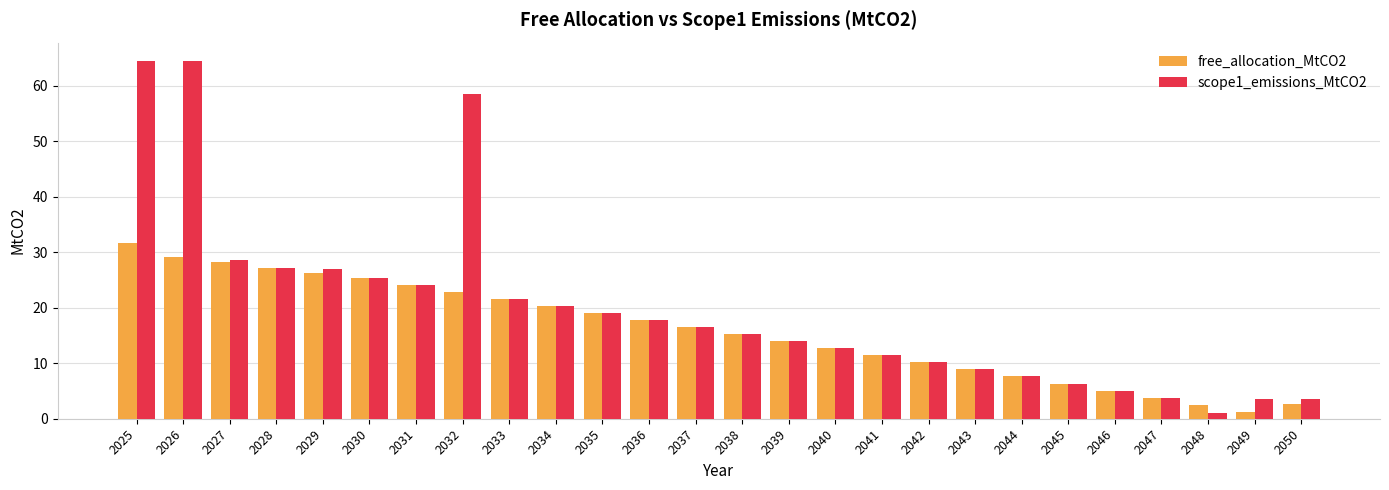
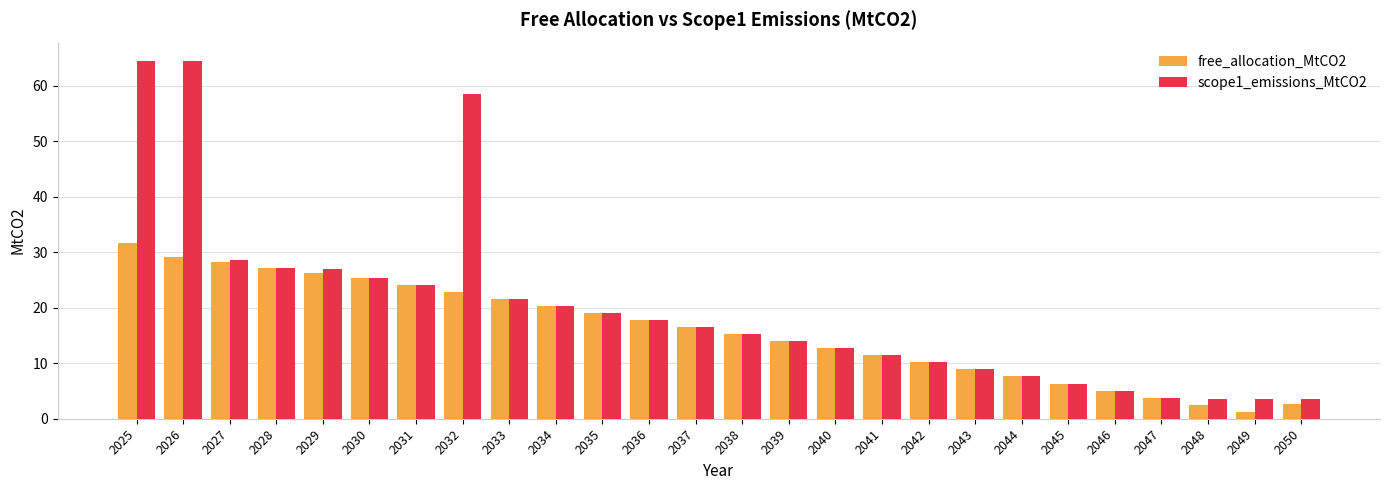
  {
    "free_allocation_MtCO2": {
      "2025": 32,
      "2026": 29,
      "2027": 28,
      "2028": 27,
      "2029": 26,
      "2030": 25,
      "2031": 24,
      "2032": 23,
      "2033": 22,
      "2034": 20,
      "2035": 19,
      "2036": 18,
      "2037": 17,
      "2038": 15,
      "2039": 14,
      "2040": 13,
      "2041": 11,
      "2042": 10,
      "2043": 9,
      "2044": 8,
      "2045": 6,
      "2046": 5,
      "2047": 4,
      "2048": 3,
      "2049": 1,
      "2050": 3
    },
    "scope1_emissions_MtCO2": {
      "2025": 65,
      "2026": 65,
      "2027": 29,
      "2028": 27,
      "2029": 27,
      "2030": 25,
      "2031": 24,
      "2032": 59,
      "2033": 22,
      "2034": 20,
      "2035": 19,
      "2036": 18,
      "2037": 16,
      "2038": 15,
      "2039": 14,
      "2040": 13,
      "2041": 11,
      "2042": 10,
      "2043": 9,
      "2044": 8,
      "2045": 6,
      "2046": 5,
      "2047": 4,
-     "2048": 1,
+     "2048": 4,
      "2049": 4,
      "2050": 4
    }
  }
